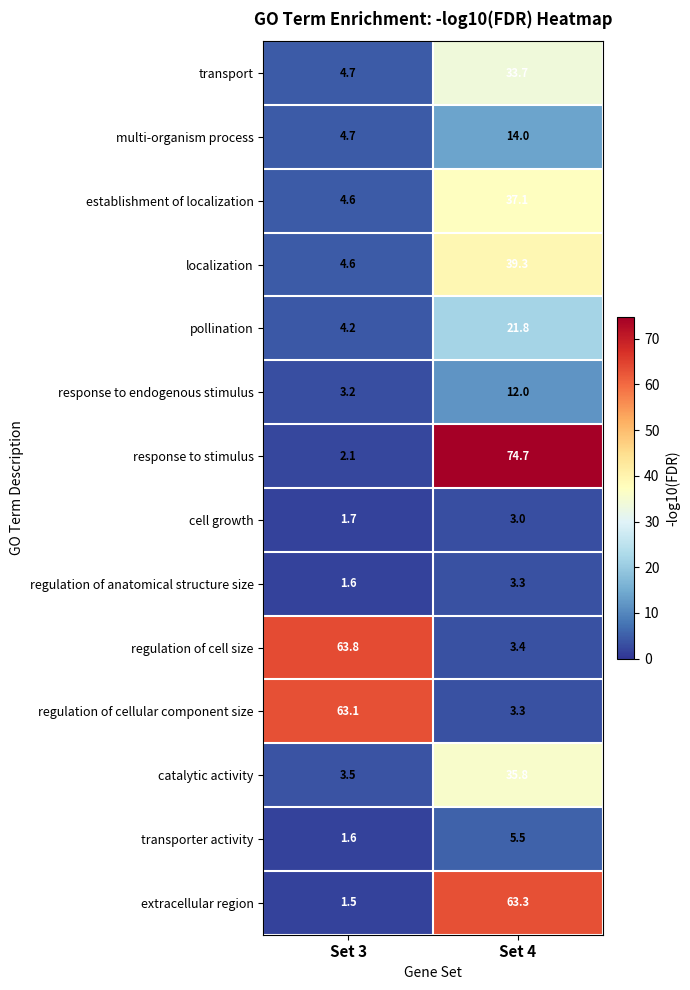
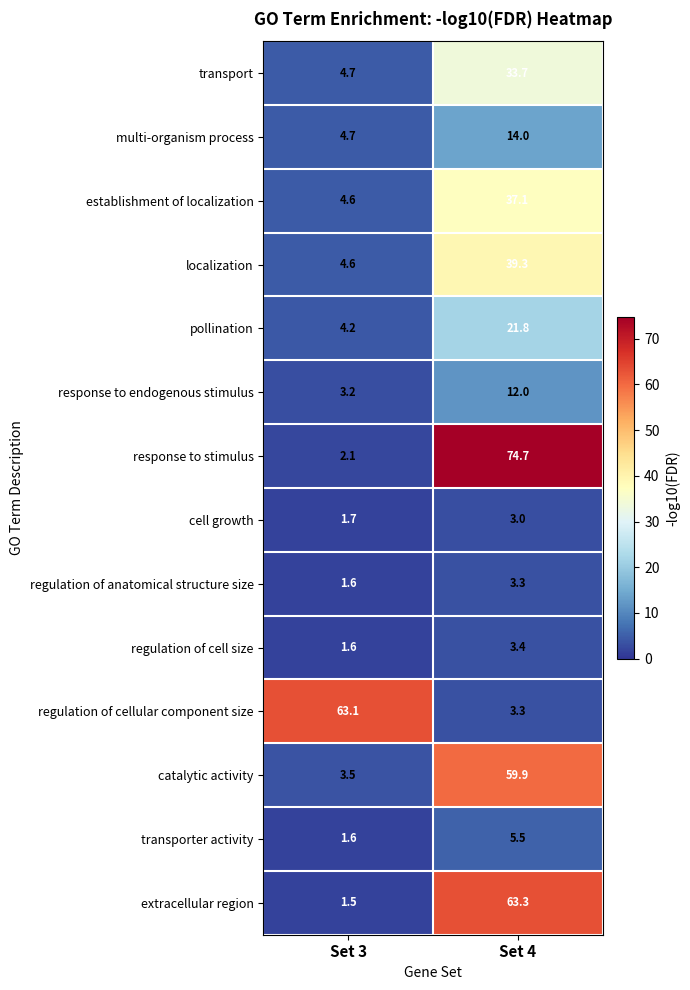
  {
    "transport": {
      "Set 3": 4.7
    },
    "multi-organism process": {
      "Set 3": 4.7,
      "Set 4": 14.0
    },
    "establishment of localization": {
      "Set 3": 4.6,
      "Set 4": 37.1
    },
    "localization": {
      "Set 3": 4.6,
      "Set 4": 39.3
    },
    "pollination": {
      "Set 3": 4.2,
      "Set 4": 21.8
    },
    "response to endogenous stimulus": {
      "Set 3": 3.2,
      "Set 4": 12.0
    },
    "response to stimulus": {
      "Set 3": 2.1,
      "Set 4": 74.7
    },
    "cell growth": {
      "Set 3": 1.7,
      "Set 4": 3.0
    },
    "regulation of anatomical structure size": {
      "Set 3": 1.6,
      "Set 4": 3.3
    },
    "regulation of cell size": {
-     "Set 3": 63.8,
+     "Set 3": 1.6,
      "Set 4": 3.4
    },
    "regulation of cellular component size": {
      "Set 3": 63.1,
      "Set 4": 3.3
    },
    "catalytic activity": {
      "Set 3": 3.5,
-     "Set 4": 35.8
+     "Set 4": 59.9
    },
    "transporter activity": {
      "Set 3": 1.6,
      "Set 4": 5.5
    },
    "extracellular region": {
      "Set 3": 1.5,
      "Set 4": 63.3
    }
  }
